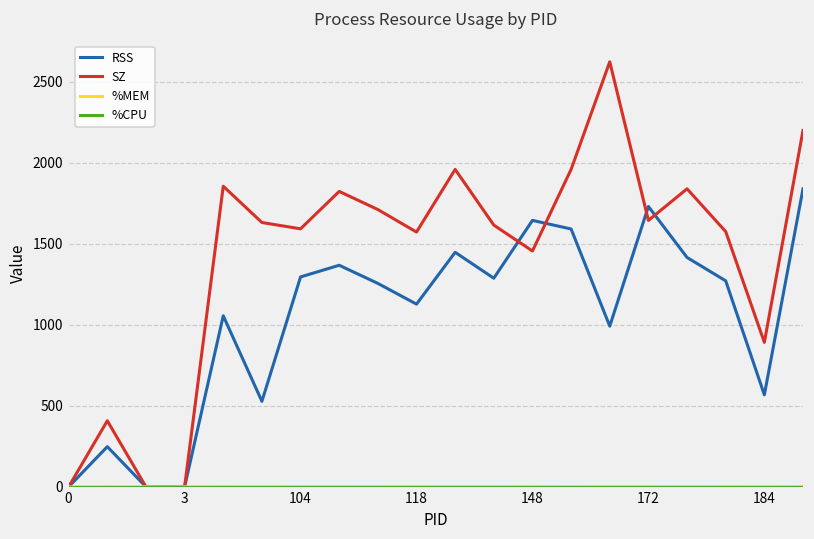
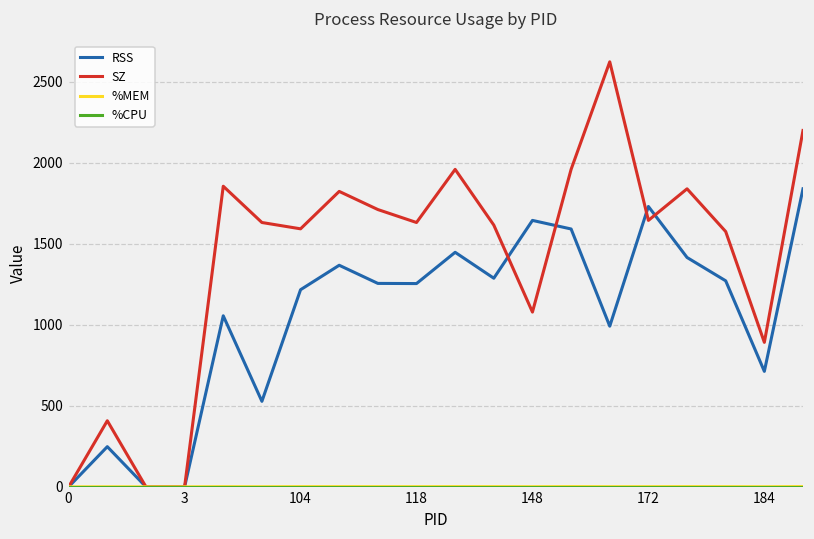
  {
    "RSS": {
-     "104": 1300,
-     "118": 1130,
+     "104": 1220,
+     "118": 1260,
      "148": 1650,
      "172": 1730,
-     "184": 570
+     "184": 710
    },
    "SZ": {
      "104": 1590,
-     "118": 1570,
-     "148": 1460,
+     "118": 1630,
+     "148": 1080,
      "172": 1650,
      "184": 890
    }
  }
